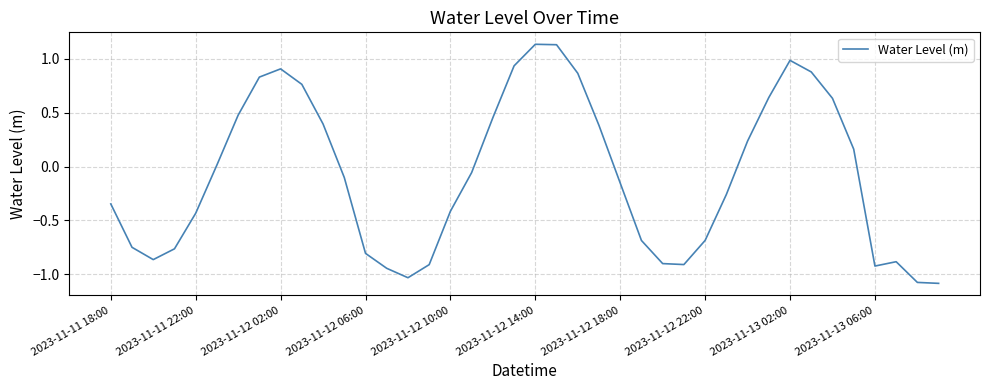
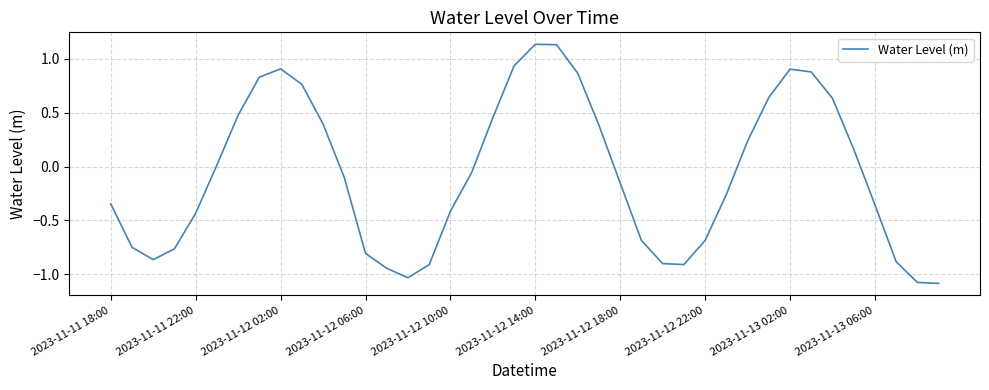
  {
    "2023-11-11 18:00": -0.35,
    "2023-11-11 22:00": -0.43,
    "2023-11-12 02:00": 0.91,
    "2023-11-12 06:00": -0.81,
    "2023-11-12 10:00": -0.41,
    "2023-11-12 14:00": 1.13,
    "2023-11-12 18:00": -0.15,
    "2023-11-12 22:00": -0.69,
-   "2023-11-13 02:00": 0.99,
-   "2023-11-13 06:00": -0.92
+   "2023-11-13 02:00": 0.90,
+   "2023-11-13 06:00": -0.36
  }
